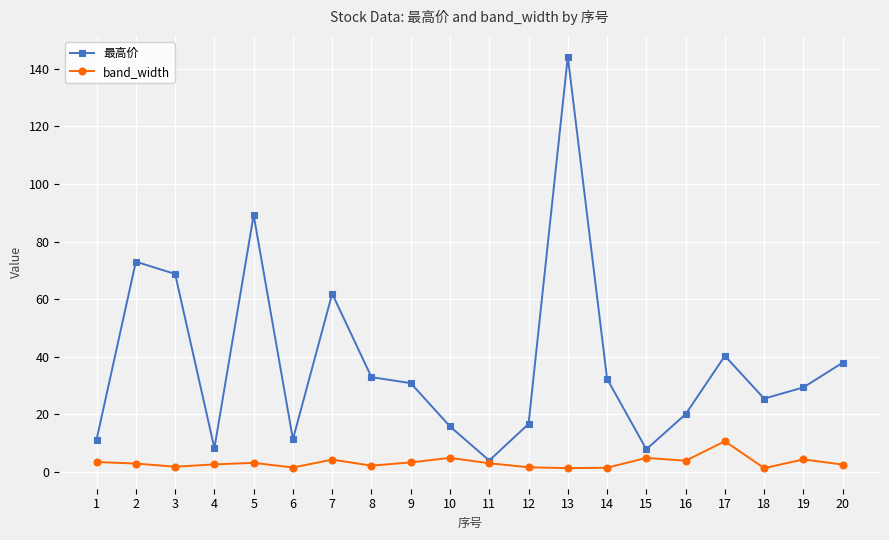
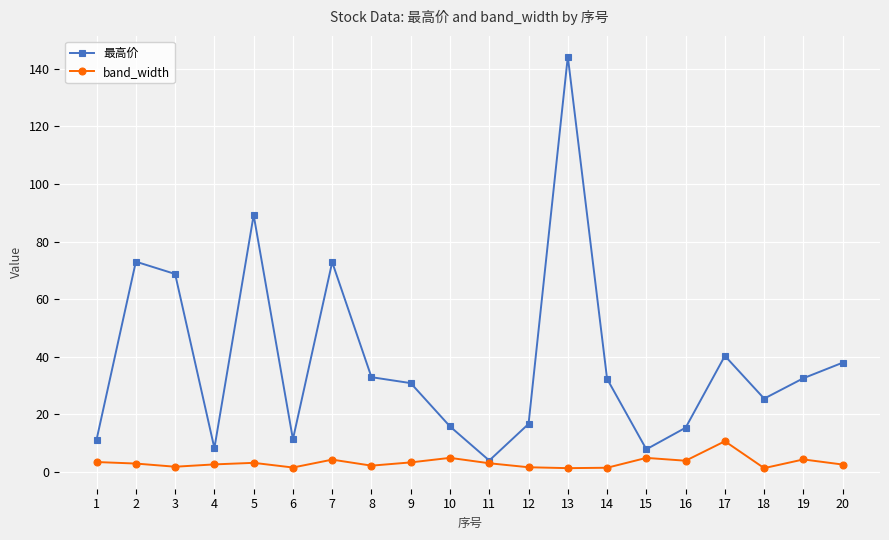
  {
    "最高价": {
      "1": 11,
      "2": 73,
      "3": 69,
      "4": 8,
      "5": 89,
      "6": 11,
-     "7": 62,
+     "7": 73,
      "8": 33,
      "9": 31,
      "10": 16,
      "11": 4,
      "12": 17,
      "13": 144,
      "14": 32,
      "15": 8,
-     "16": 20,
+     "16": 15,
      "17": 40,
      "18": 25,
-     "19": 29,
+     "19": 33,
      "20": 38
    },
    "band_width": {
      "1": 3,
      "2": 3,
      "3": 2,
      "4": 3,
      "5": 3,
      "6": 1,
      "7": 4,
      "8": 2,
      "9": 3,
      "10": 5,
      "11": 3,
      "12": 2,
      "13": 1,
      "14": 1,
      "15": 5,
      "16": 4,
      "17": 11,
      "18": 1,
      "19": 4,
      "20": 3
    }
  }
